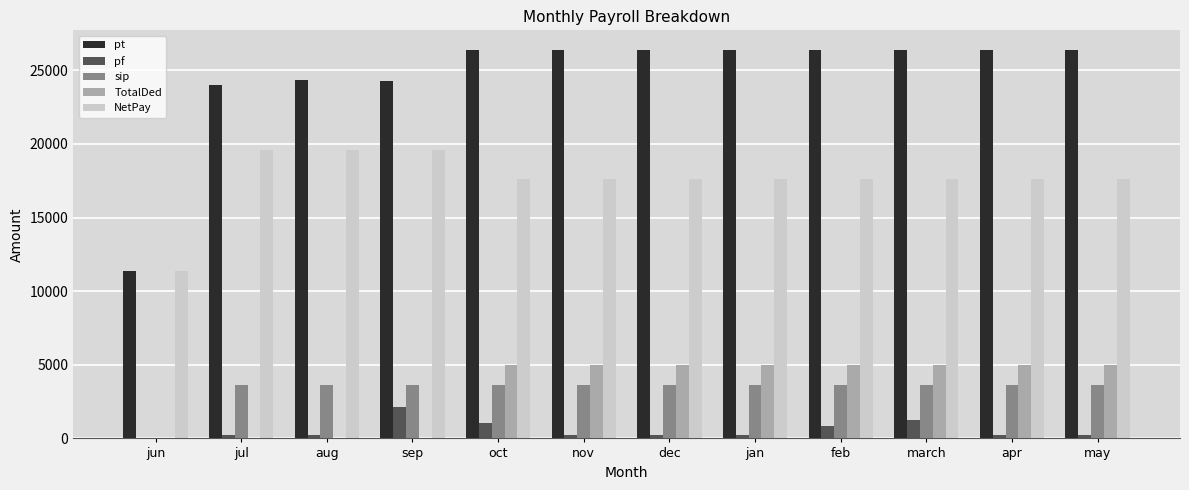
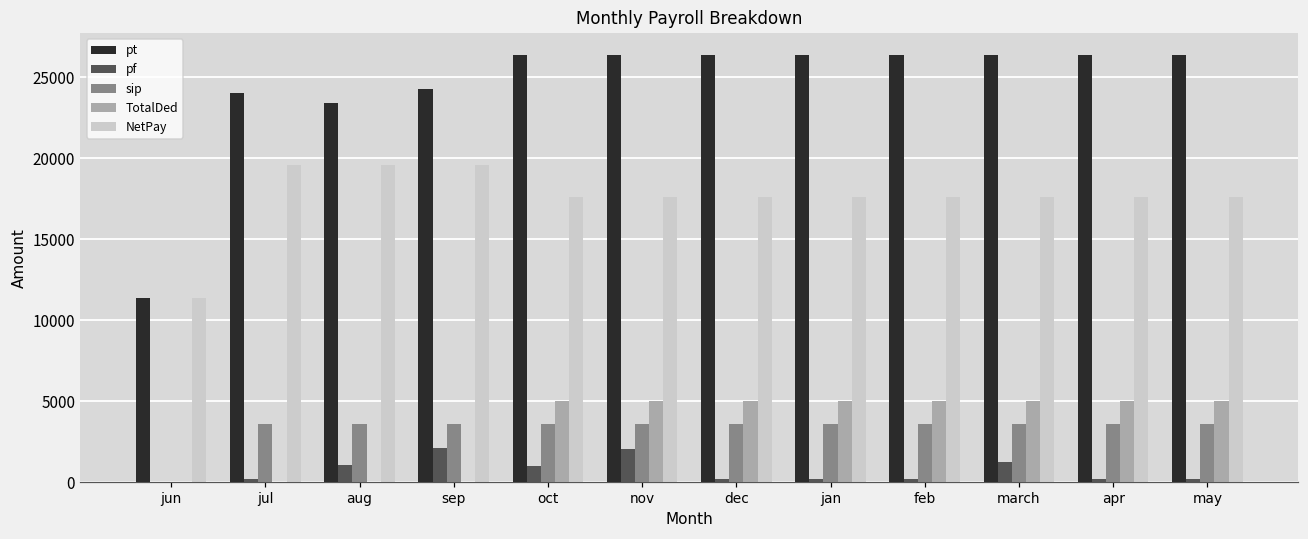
  {
    "pt": {
      "jun": 11400,
      "jul": 24000,
-     "aug": 24300,
+     "aug": 23400,
      "sep": 24300,
      "oct": 26400,
      "nov": 26400,
      "dec": 26400,
      "jan": 26400,
      "feb": 26400,
      "march": 26400,
      "apr": 26400,
      "may": 26400
    },
    "pf": {
      "jun": 0,
      "jul": 200,
-     "aug": 200,
+     "aug": 1100,
      "sep": 2100,
      "oct": 1000,
-     "nov": 200,
+     "nov": 2100,
      "dec": 200,
      "jan": 200,
-     "feb": 800,
+     "feb": 200,
      "march": 1300,
      "apr": 200,
      "may": 200
    }
  }
